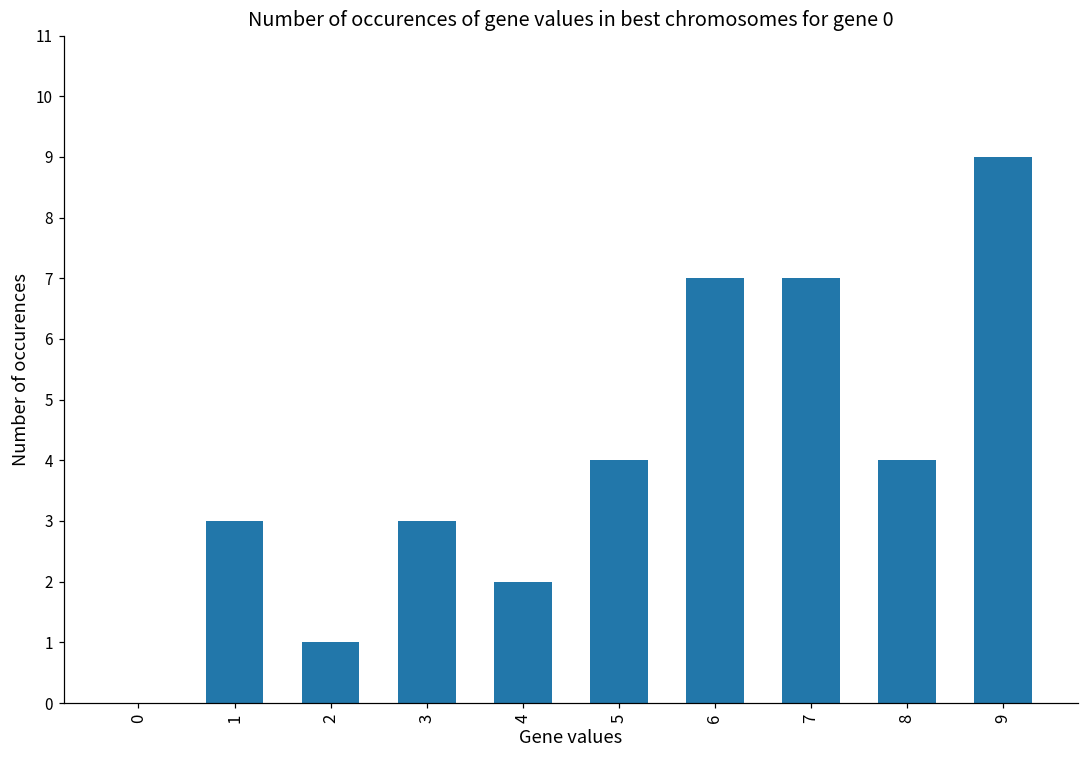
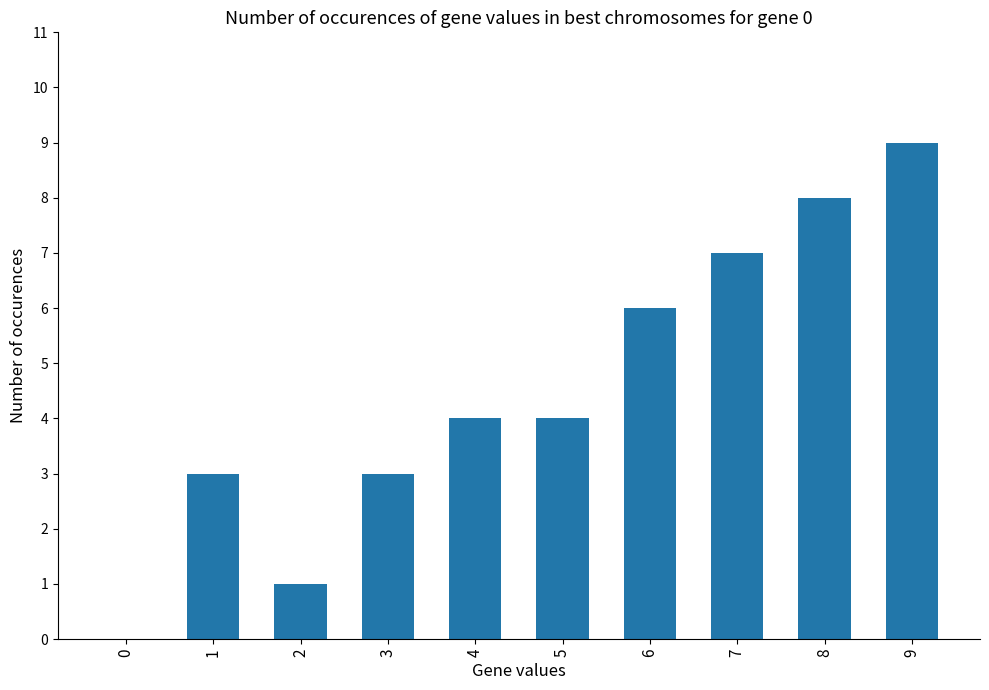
  {
    "0": 0,
    "1": 3,
    "2": 1,
    "3": 3,
-   "4": 2,
+   "4": 4,
    "5": 4,
-   "6": 7,
+   "6": 6,
    "7": 7,
-   "8": 4,
+   "8": 8,
    "9": 9
  }
